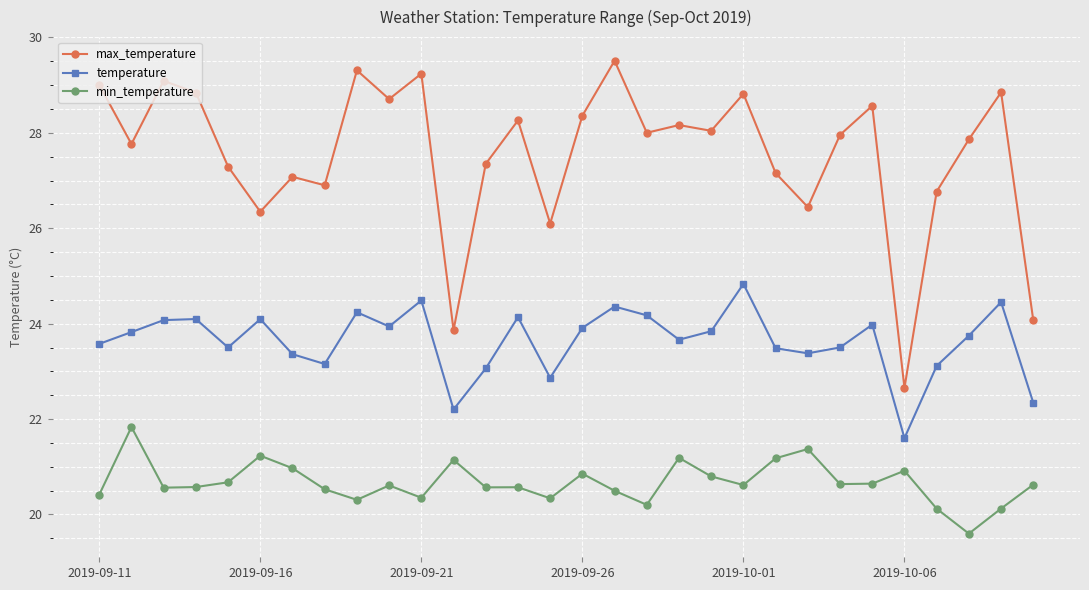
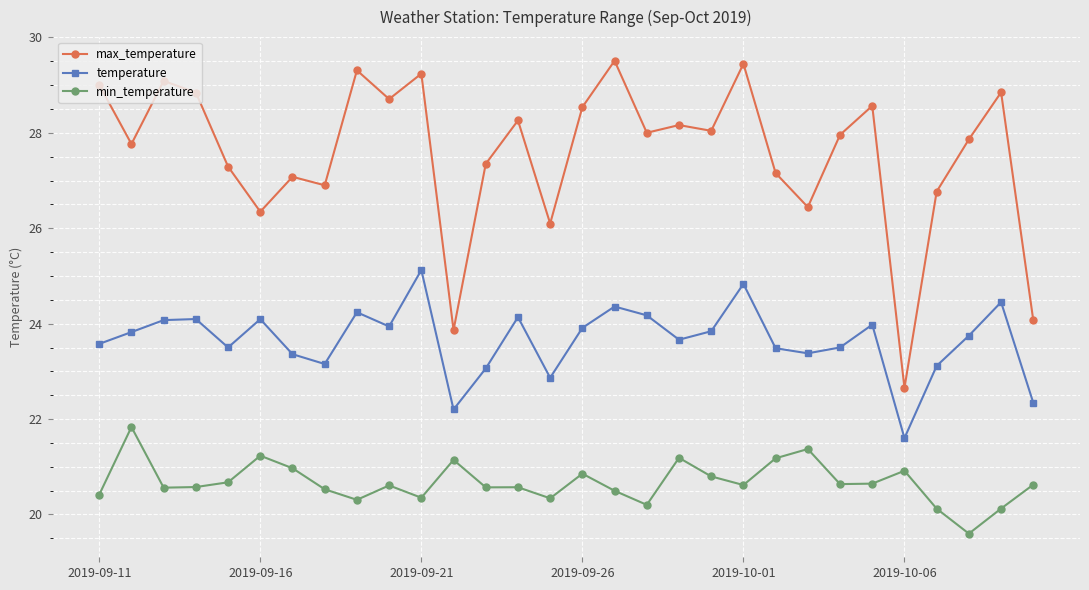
  {
    "max_temperature": {
      "2019-09-16": 26.3,
      "2019-09-21": 29.2,
-     "2019-09-26": 28.4,
-     "2019-10-01": 28.8,
+     "2019-09-26": 28.5,
+     "2019-10-01": 29.4,
      "2019-10-06": 22.7
    },
    "temperature": {
      "2019-09-11": 23.6,
      "2019-09-16": 24.1,
-     "2019-09-21": 24.5,
+     "2019-09-21": 25.1,
      "2019-09-26": 23.9,
      "2019-10-01": 24.8,
      "2019-10-06": 21.6
    },
    "min_temperature": {
      "2019-09-11": 20.4,
      "2019-09-16": 21.2,
      "2019-09-21": 20.4,
      "2019-09-26": 20.9,
      "2019-10-01": 20.6,
      "2019-10-06": 20.9
    }
  }
